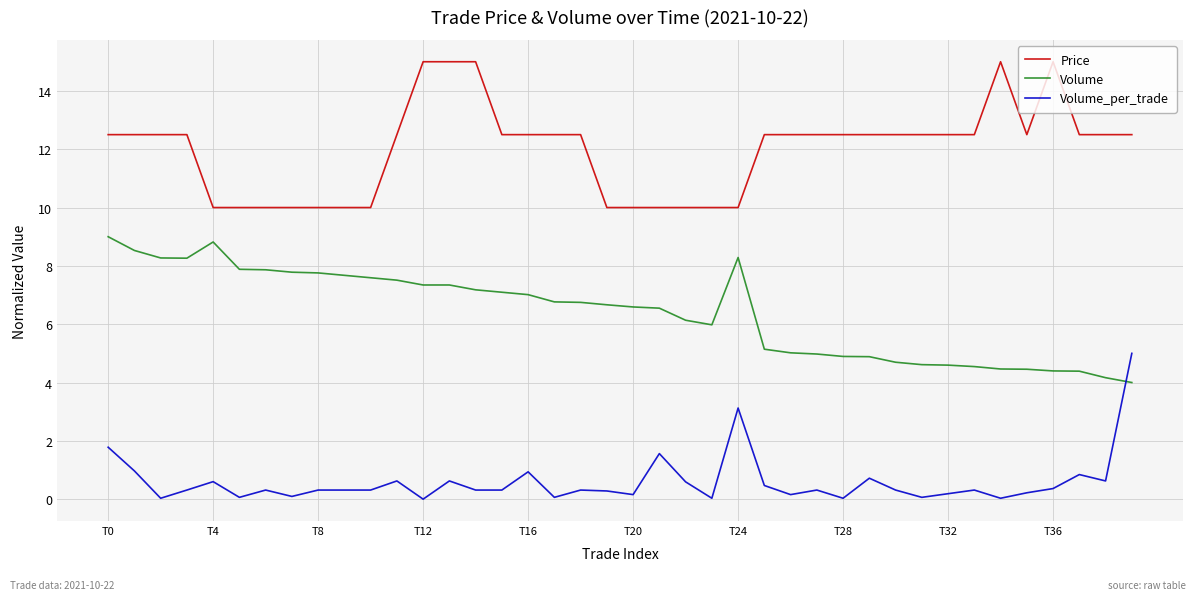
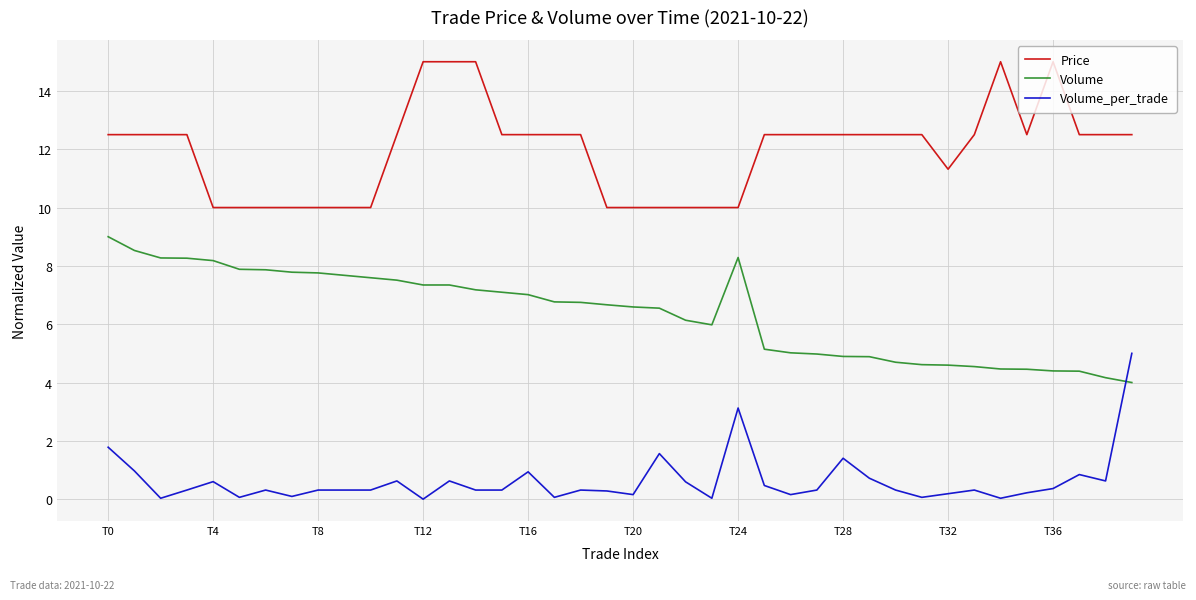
  {
    "Price": {
      "T0": 12.5,
      "T4": 10.0,
      "T8": 10.0,
      "T12": 15.0,
      "T16": 12.5,
      "T20": 10.0,
      "T24": 10.0,
      "T28": 12.5,
-     "T32": 12.5
+     "T32": 11.3
    },
    "Volume": {
      "T0": 9.0,
-     "T4": 8.8,
+     "T4": 8.2,
      "T8": 7.8,
      "T12": 7.3,
      "T16": 7.0,
      "T20": 6.6,
      "T24": 8.3,
      "T28": 4.9,
      "T32": 4.6,
      "T36": 4.4
    },
    "Volume_per_trade": {
      "T0": 1.8,
      "T4": 0.6,
      "T8": 0.3,
      "T12": 0.0,
      "T16": 0.9,
      "T20": 0.2,
      "T24": 3.1,
-     "T28": 0.0,
+     "T28": 1.4,
      "T32": 0.2,
      "T36": 0.4
    }
  }
